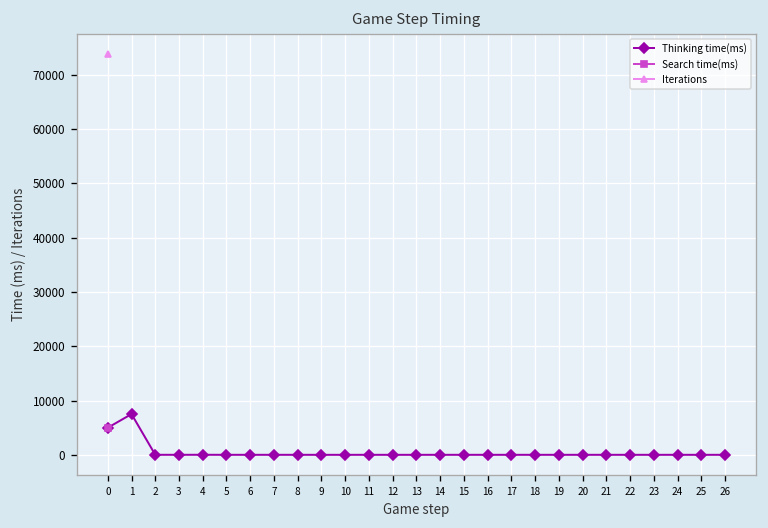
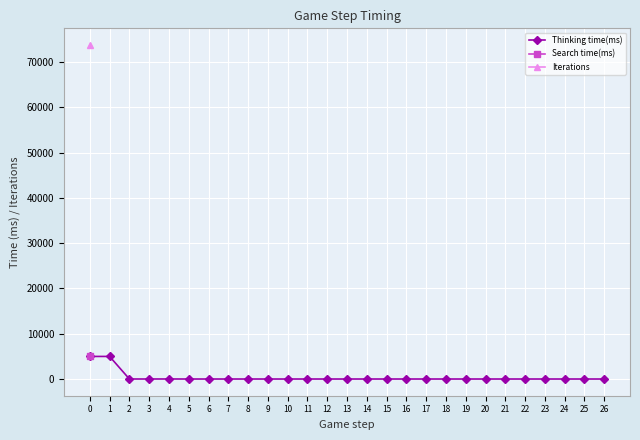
  {
    "Thinking time(ms)": {
-     "1": 8000,
+     "1": 5000,
      "2": 0,
      "3": 0,
      "4": 0,
      "5": 0,
      "6": 0,
      "7": 0,
      "8": 0,
      "9": 0,
      "10": 0,
      "11": 0,
      "12": 0,
      "13": 0,
      "14": 0,
      "15": 0,
      "16": 0,
      "17": 0,
      "18": 0,
      "19": 0,
      "20": 0,
      "21": 0,
      "22": 0,
      "23": 0,
      "24": 0,
      "25": 0,
      "26": 0
    },
    "Iterations": {
      "0": 74000
    }
  }
